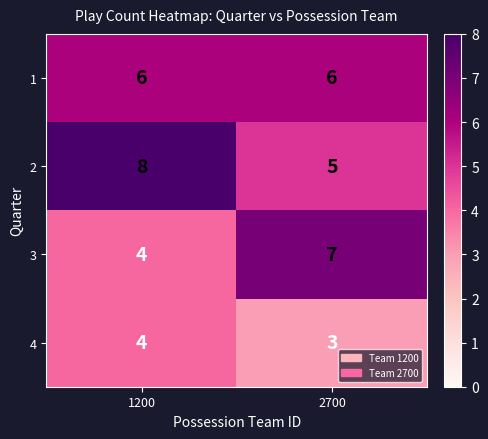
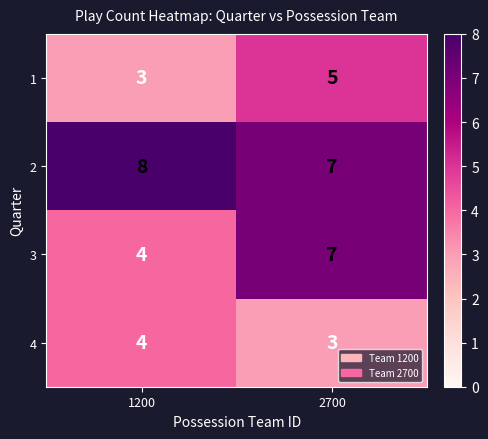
  {
    "1": {
-     "1200": 6,
-     "2700": 6
+     "1200": 3,
+     "2700": 5
    },
    "2": {
      "1200": 8,
-     "2700": 5
+     "2700": 7
    },
    "3": {
      "1200": 4,
      "2700": 7
    },
    "4": {
      "1200": 4
    }
  }
